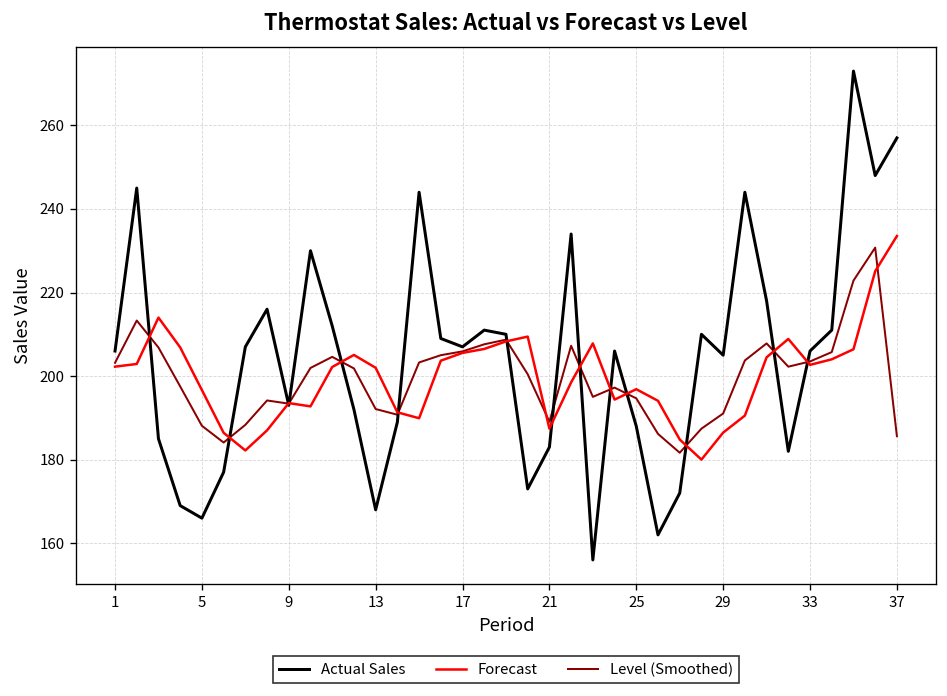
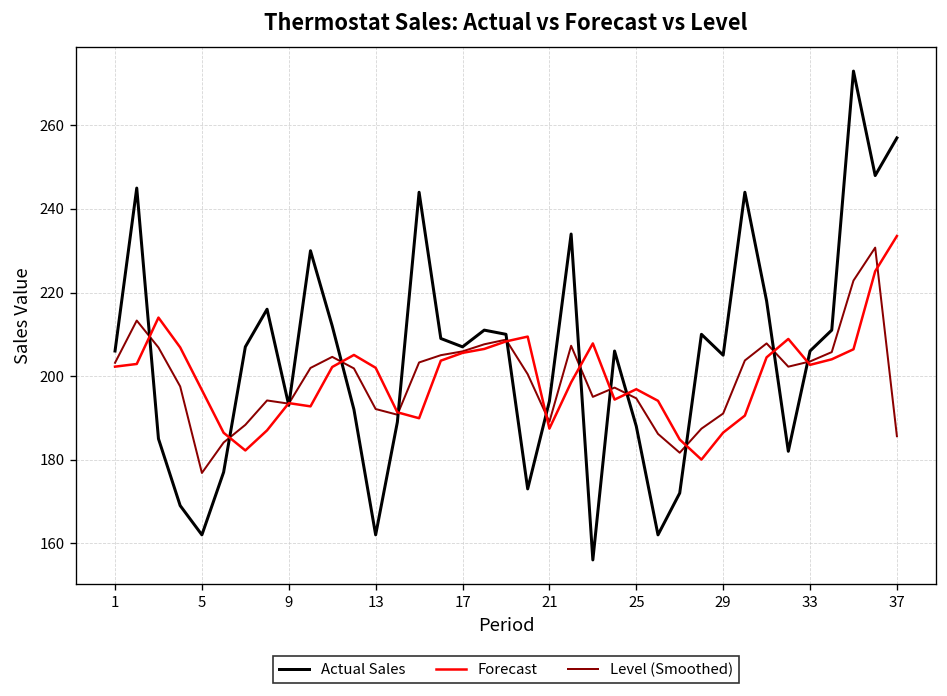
  {
    "Actual Sales": {
      "1": 206,
-     "5": 166,
-     "13": 168,
+     "5": 162,
+     "13": 162,
      "17": 207,
-     "21": 183,
+     "21": 194,
      "25": 188,
      "29": 205,
      "33": 206,
      "37": 257
    },
    "Forecast": {
      "1": 202,
      "5": 197,
      "13": 202,
      "21": 187,
      "25": 197,
      "29": 186,
      "33": 203,
      "37": 234
    },
    "Level (Smoothed)": {
      "1": 203,
-     "5": 188,
+     "5": 177,
      "13": 192,
      "21": 189,
      "25": 195,
      "29": 191,
      "33": 204,
      "37": 186
    }
  }
